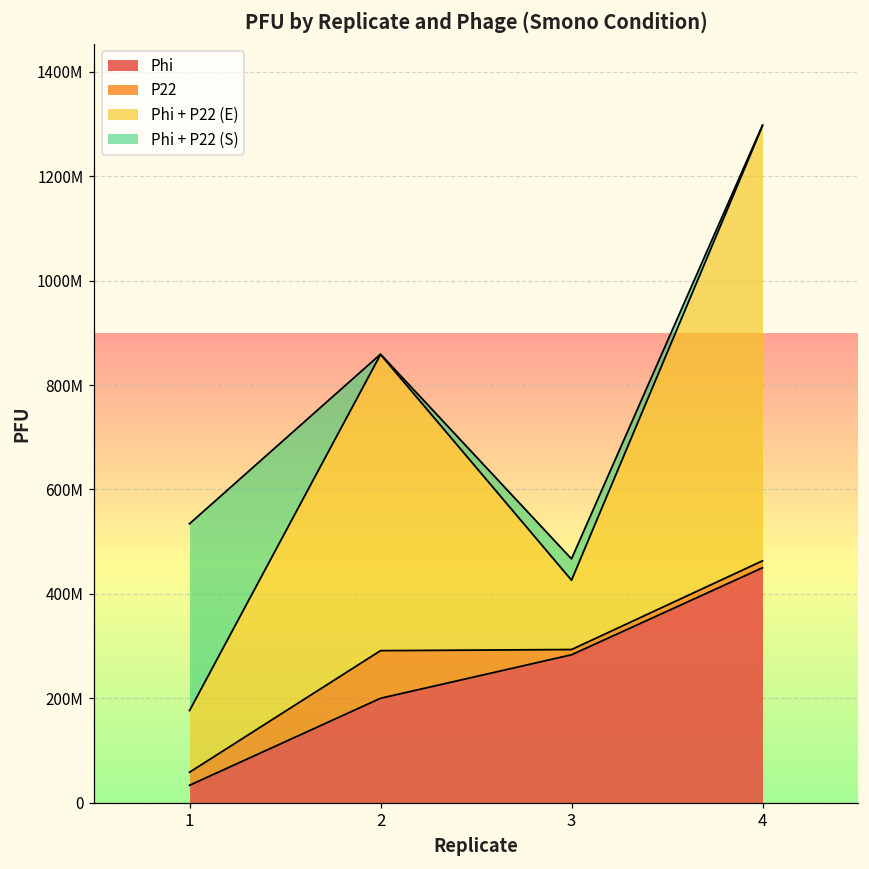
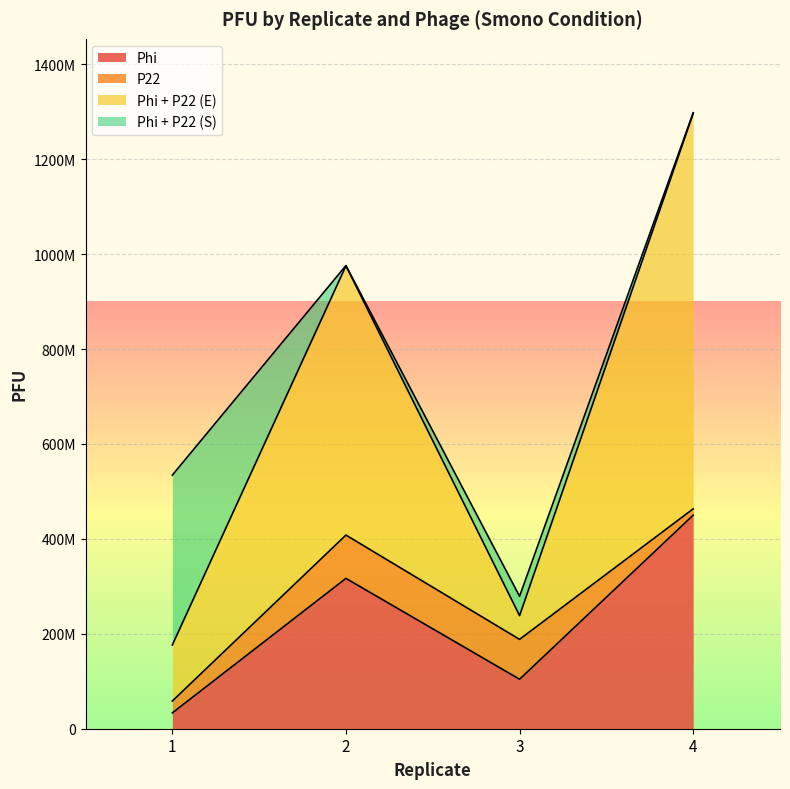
  {
    "Phi": {
      "1": 30000000,
-     "2": 200000000,
-     "3": 280000000,
+     "2": 320000000,
+     "3": 100000000,
      "4": 450000000
    },
    "P22": {
      "1": 20000000,
      "2": 90000000,
-     "3": 10000000,
+     "3": 80000000,
      "4": 10000000
    },
    "Phi + P22 (E)": {
      "1": 120000000,
-     "3": 130000000
+     "3": 50000000
    },
    "Phi + P22 (S)": {
      "1": 360000000,
      "3": 40000000
    }
  }
